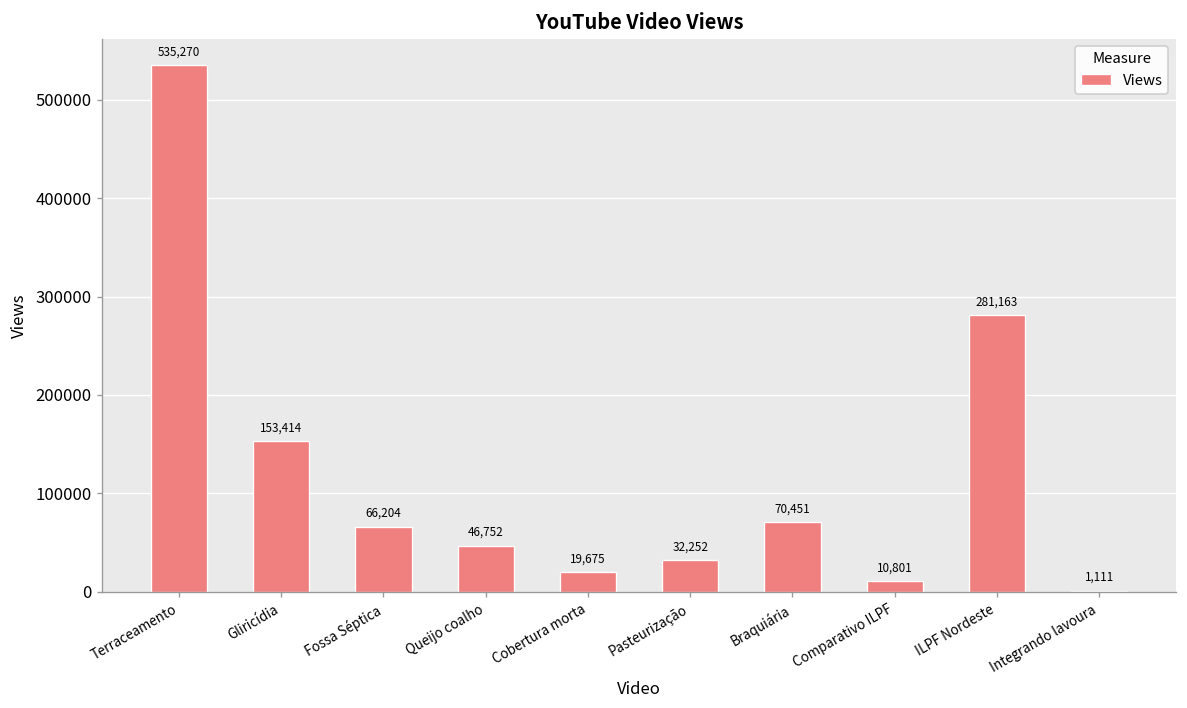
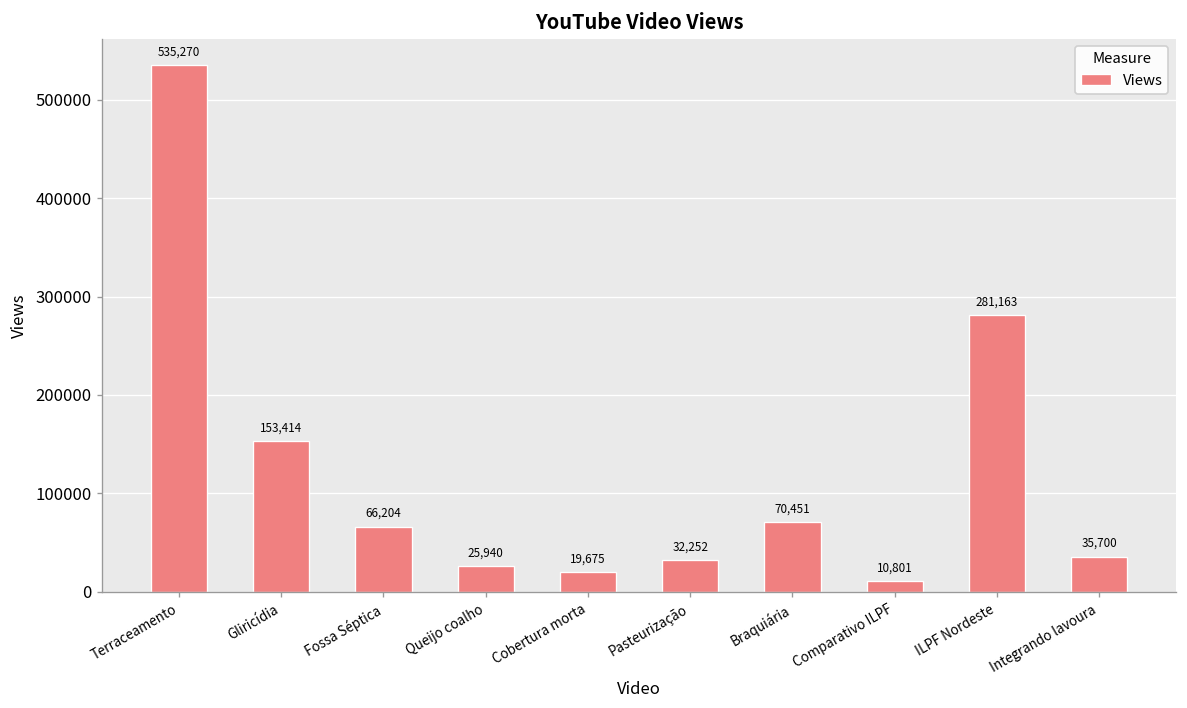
  {
    "Terraceamento": "535,270",
    "Gliricídia": "153,414",
    "Fossa Séptica": "66,204",
-   "Queijo coalho": "46,752",
+   "Queijo coalho": "25,940",
    "Cobertura morta": "19,675",
    "Pasteurização": "32,252",
    "Braquiária": "70,451",
    "Comparativo ILPF": "10,801",
    "ILPF Nordeste": "281,163",
-   "Integrando lavoura": "1,111"
+   "Integrando lavoura": "35,700"
  }
